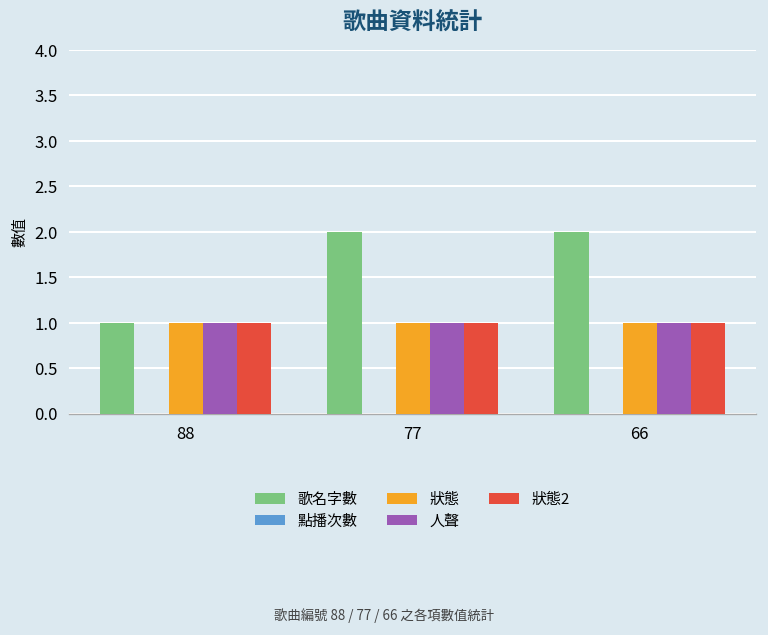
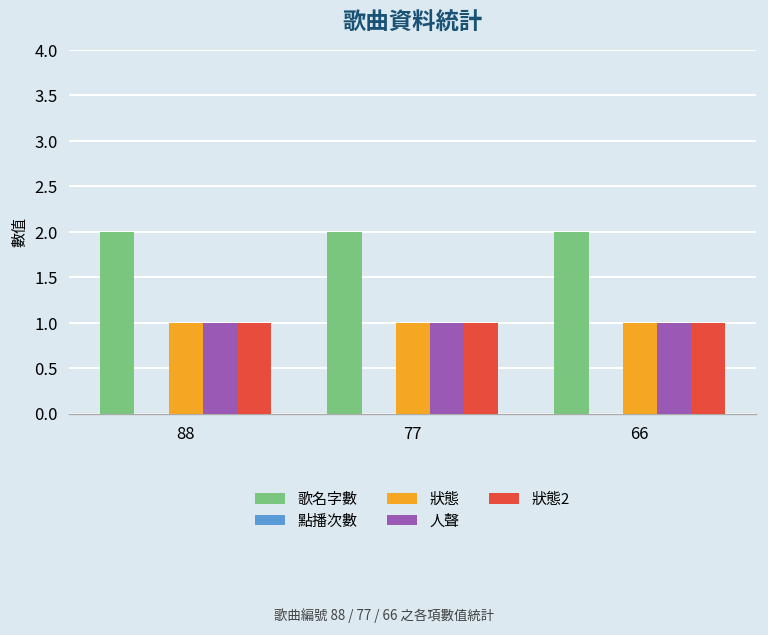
  {
    "歌名字數": {
-     "88": 1,
+     "88": 2,
      "77": 2,
      "66": 2
    },
    "點播次數": {
      "88": 0,
      "77": 0,
      "66": 0
    },
    "狀態": {
      "88": 1,
      "77": 1,
      "66": 1
    },
    "人聲": {
      "88": 1,
      "77": 1,
      "66": 1
    },
    "狀態2": {
      "88": 1,
      "77": 1,
      "66": 1
    }
  }
